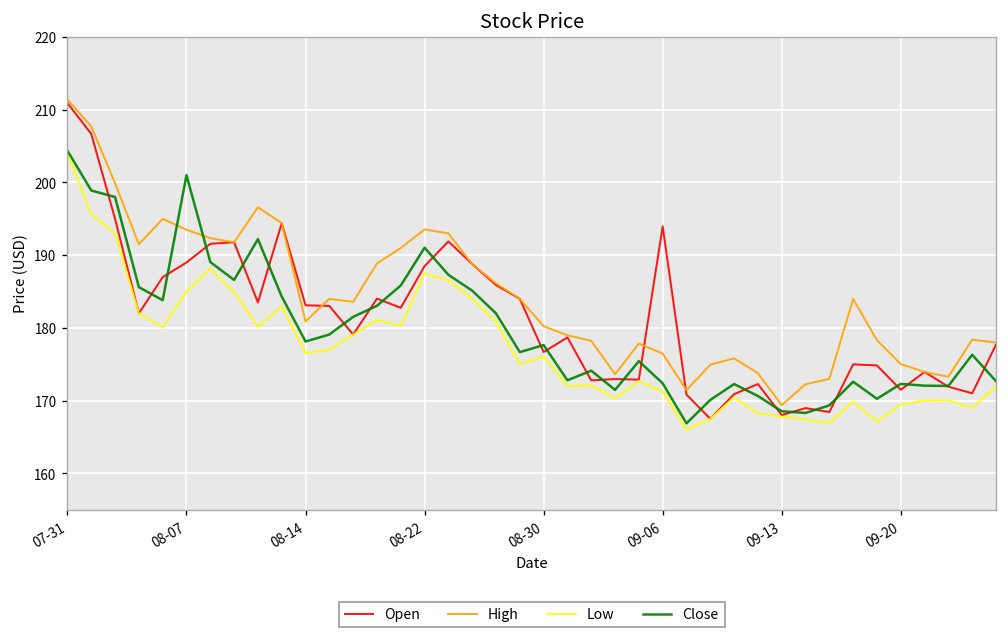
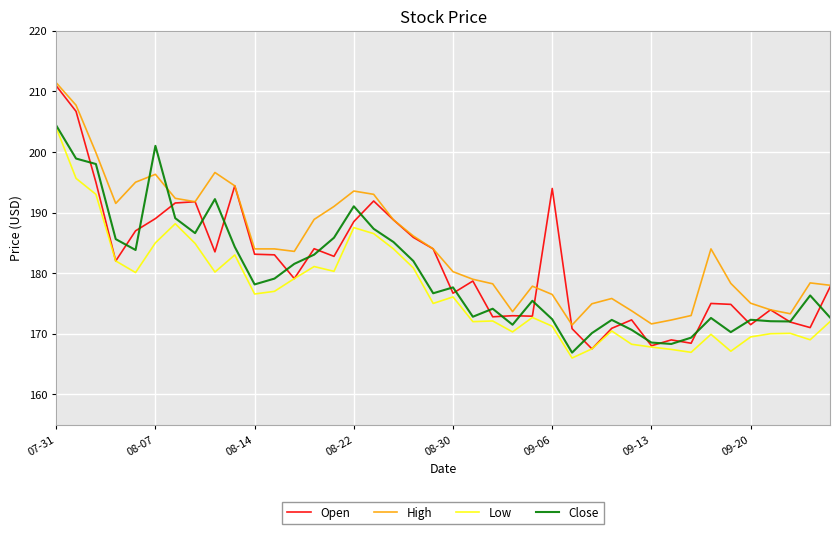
  {
    "Open": {
      "07-31": 211,
      "08-07": 189,
      "08-14": 183,
      "08-22": 189,
      "08-30": 177,
      "09-06": 194,
      "09-20": 172
    },
    "High": {
      "07-31": 211,
-     "08-07": 194,
-     "08-14": 181,
+     "08-07": 196,
+     "08-14": 184,
      "08-22": 194,
      "08-30": 180,
      "09-06": 176,
-     "09-13": 169,
+     "09-13": 172,
      "09-20": 175
    },
    "Low": {
      "08-07": 185,
      "08-14": 177,
      "08-22": 188,
      "08-30": 176,
      "09-06": 171,
      "09-20": 169
    },
    "Close": {
      "08-07": 201,
      "08-14": 178,
      "08-22": 191,
      "08-30": 178,
      "09-06": 172,
      "09-13": 169,
      "09-20": 172
    }
  }
